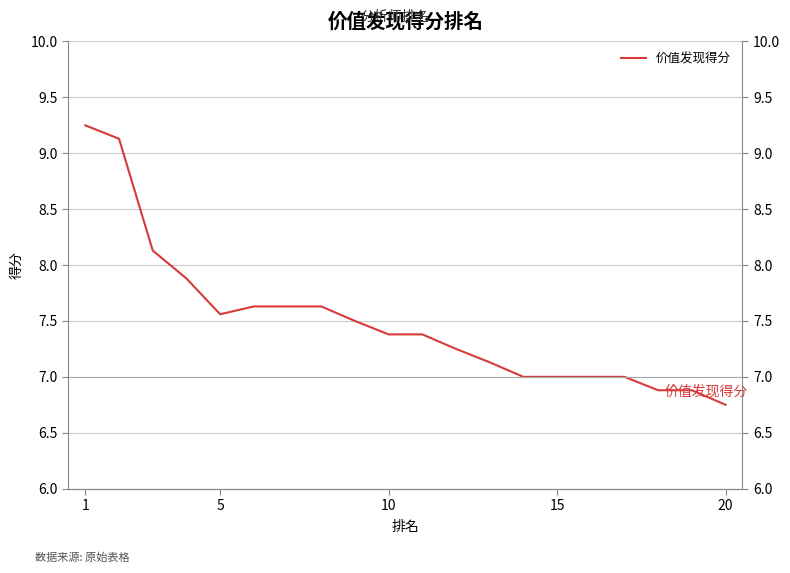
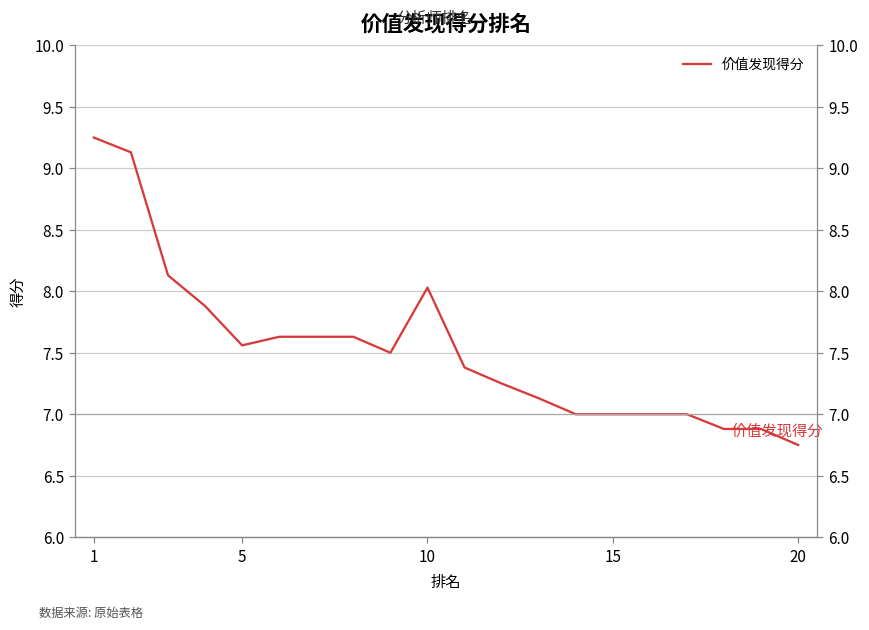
  {
    "1": 9.25,
    "5": 7.56,
-   "10": 7.38,
+   "10": 8.03,
    "15": 7.00,
    "20": 6.75
  }
